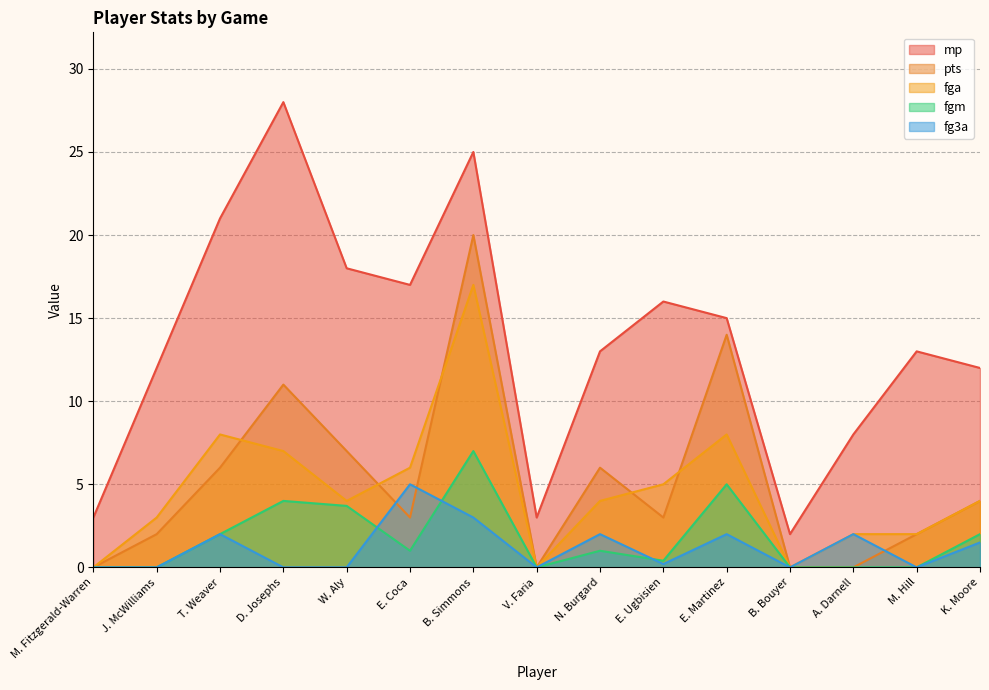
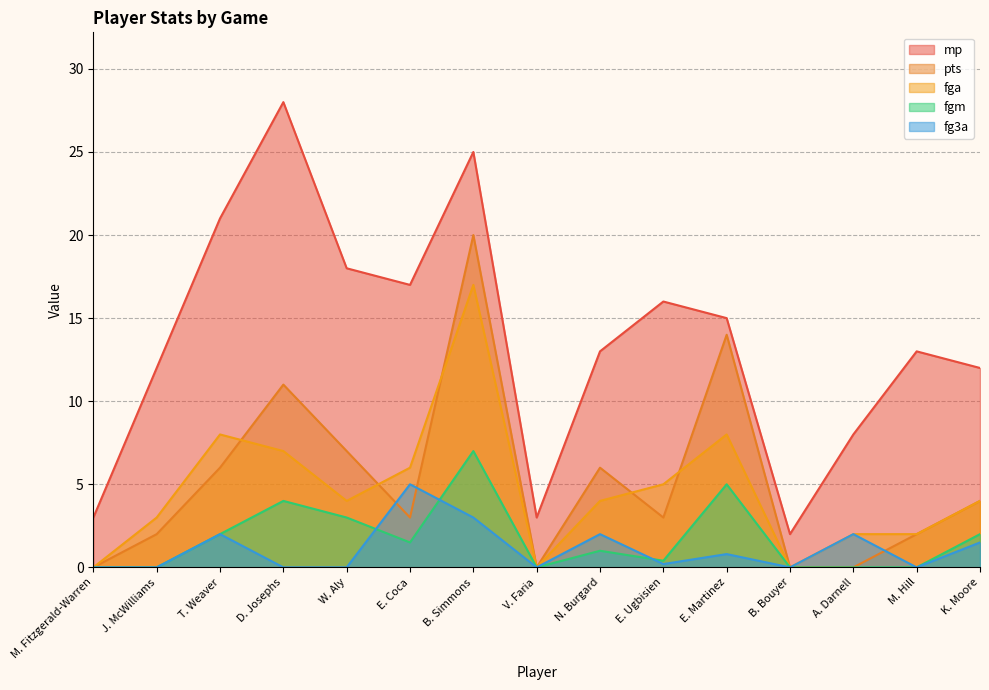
  {
    "fgm": {
      "D. Josephs": 4.0,
-     "W. Aly": 3.7,
-     "E. Coca": 1.0,
+     "W. Aly": 3.0,
+     "E. Coca": 1.5,
      "B. Simmons": 7.0,
      "N. Burgard": 1.0,
      "E. Ugbisien": 0.4,
      "E. Martinez": 5.0,
      "K. Moore": 2.0
    },
    "fg3a": {
      "D. Josephs": 0.0,
      "W. Aly": 0.0,
      "E. Coca": 5.0,
      "B. Simmons": 3.0,
      "N. Burgard": 2.0,
      "E. Ugbisien": 0.2,
-     "E. Martinez": 2.0,
+     "E. Martinez": 0.8,
      "K. Moore": 1.5
    }
  }
